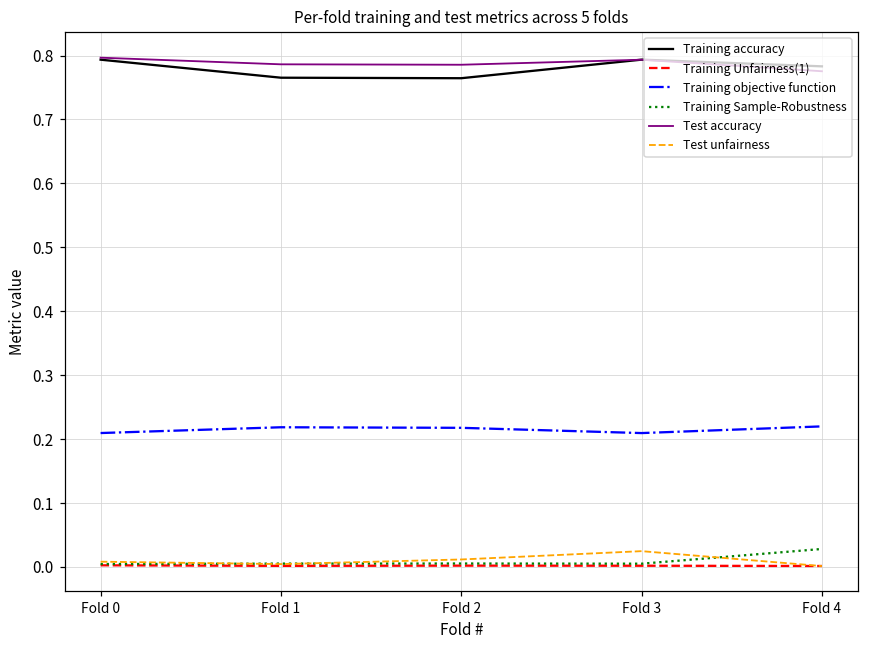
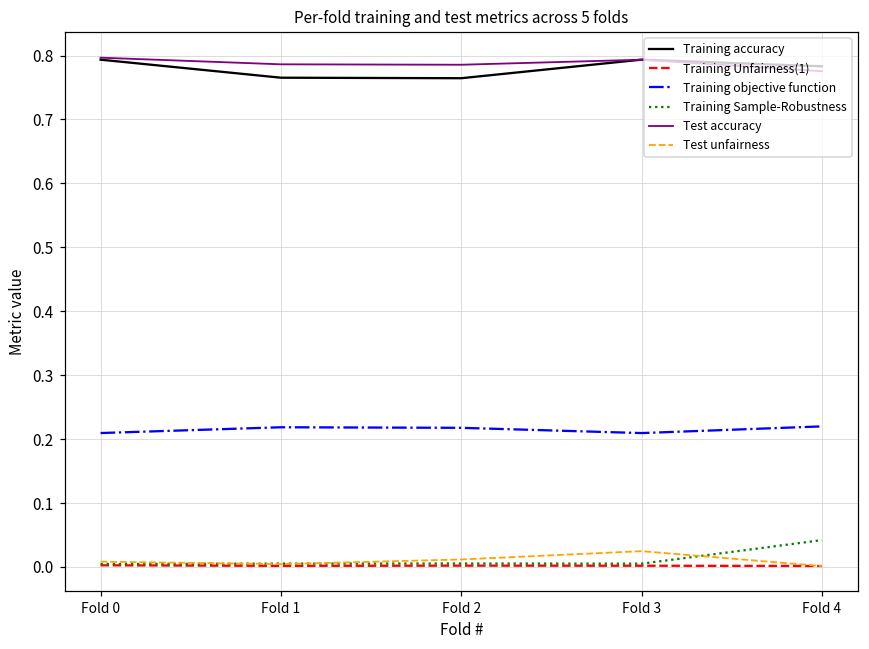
  {
    "Training accuracy": {
      "Fold 1": 0.77,
      "Fold 2": 0.76
    },
    "Training objective function": {
      "Fold 0": 0.21,
      "Fold 1": 0.22,
      "Fold 2": 0.22,
      "Fold 3": 0.21,
      "Fold 4": 0.22
    },
    "Training Sample-Robustness": {
-     "Fold 4": 0.03
+     "Fold 4": 0.04
    },
    "Test accuracy": {
      "Fold 1": 0.79,
      "Fold 2": 0.79
    },
    "Test unfairness": {
      "Fold 2": 0.01,
      "Fold 3": 0.02
    }
  }
